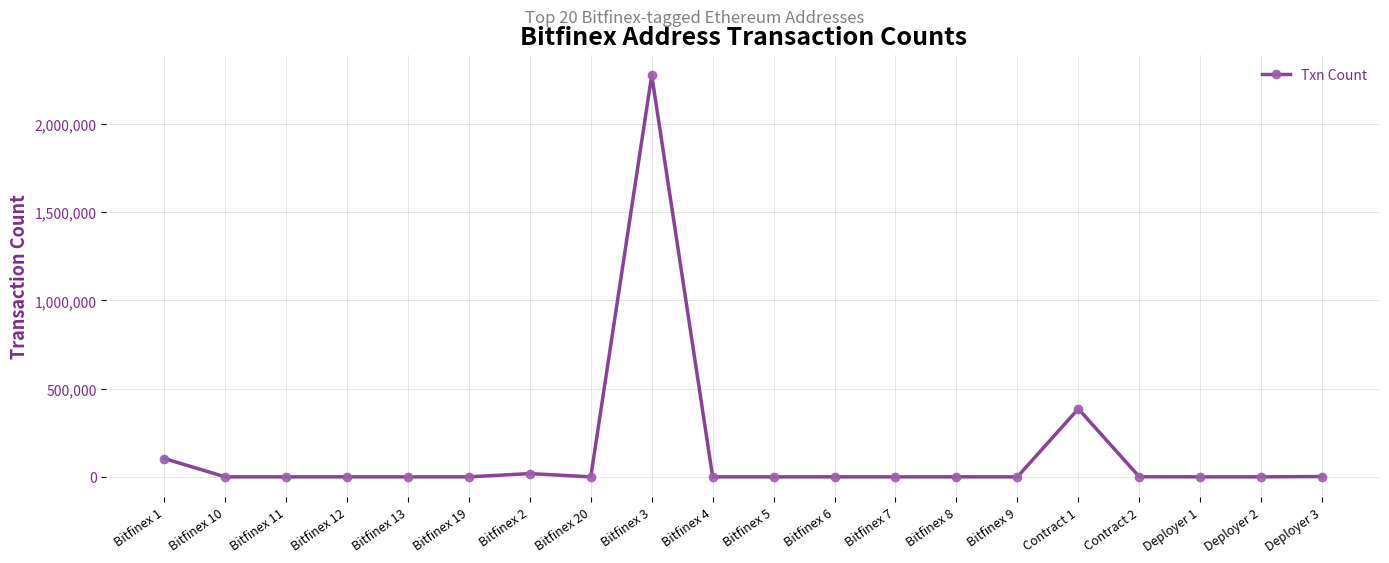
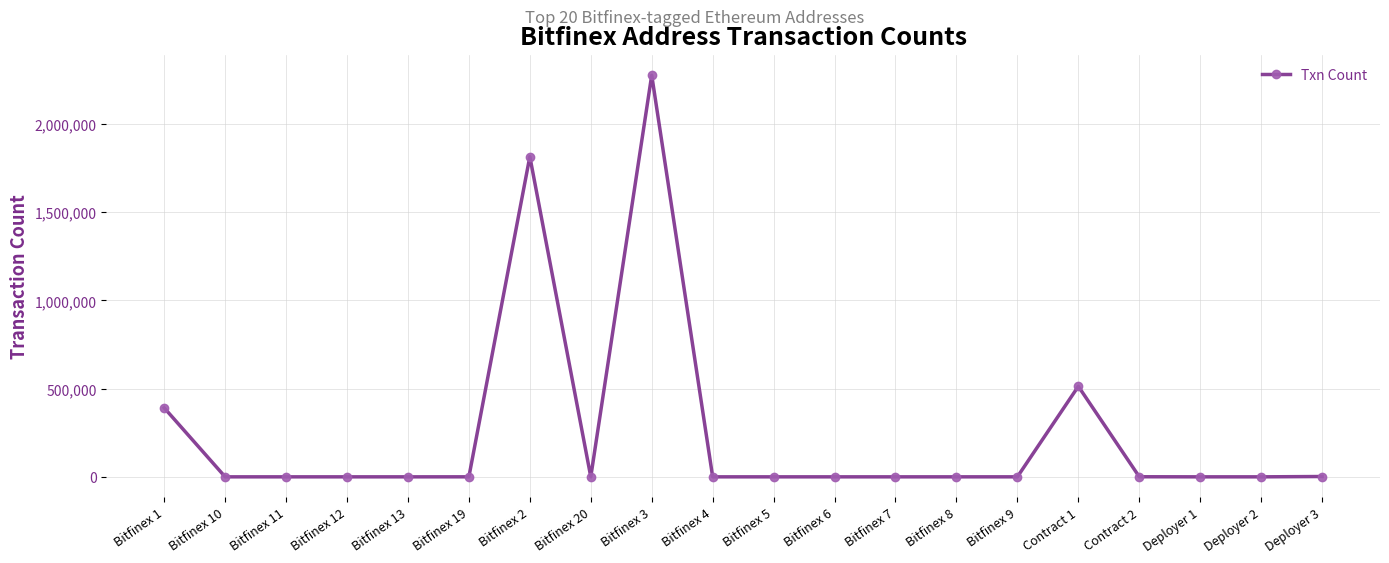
  {
-   "Bitfinex 1": "100,000",
+   "Bitfinex 1": "390,000",
    "Bitfinex 10": "0",
    "Bitfinex 11": "0",
    "Bitfinex 12": "0",
    "Bitfinex 13": "0",
    "Bitfinex 19": "0",
-   "Bitfinex 2": "20,000",
+   "Bitfinex 2": "1,820,000",
    "Bitfinex 20": "0",
    "Bitfinex 3": "2,280,000",
    "Bitfinex 4": "0",
    "Bitfinex 5": "0",
    "Bitfinex 6": "0",
    "Bitfinex 7": "0",
    "Bitfinex 8": "0",
    "Bitfinex 9": "0",
-   "Contract 1": "390,000",
+   "Contract 1": "510,000",
    "Contract 2": "0",
    "Deployer 1": "0",
    "Deployer 2": "0",
    "Deployer 3": "0"
  }
